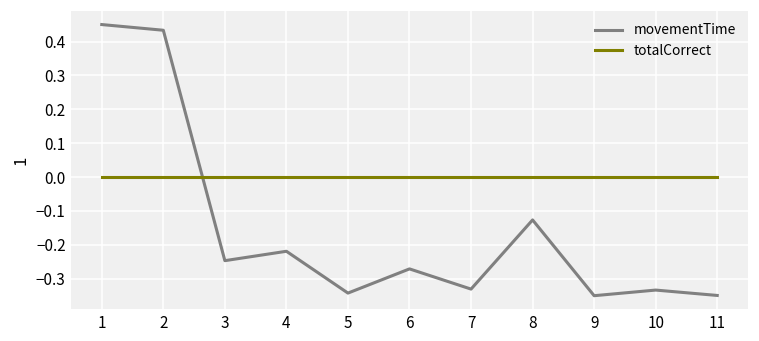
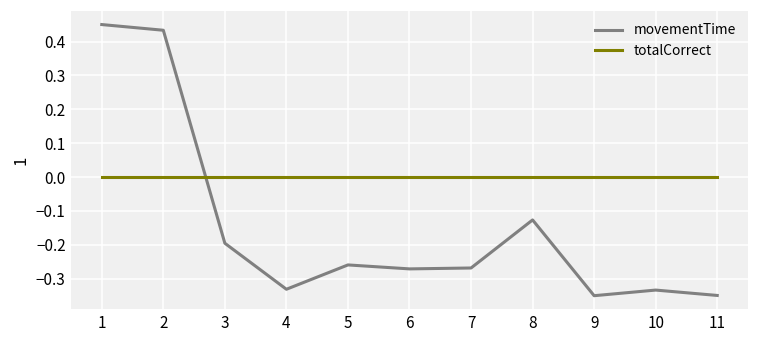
  {
    "movementTime": {
      "1": 0.45,
      "2": 0.43,
-     "3": -0.25,
-     "4": -0.22,
-     "5": -0.34,
+     "3": -0.20,
+     "4": -0.33,
+     "5": -0.26,
      "6": -0.27,
-     "7": -0.33,
+     "7": -0.27,
      "8": -0.13,
      "9": -0.35,
      "10": -0.33,
      "11": -0.35
    },
    "totalCorrect": {
      "1": 0.00,
      "2": 0.00,
      "3": 0.00,
      "4": 0.00,
      "5": 0.00,
      "6": 0.00,
      "7": 0.00,
      "8": 0.00,
      "9": 0.00,
      "10": 0.00,
      "11": 0.00
    }
  }
